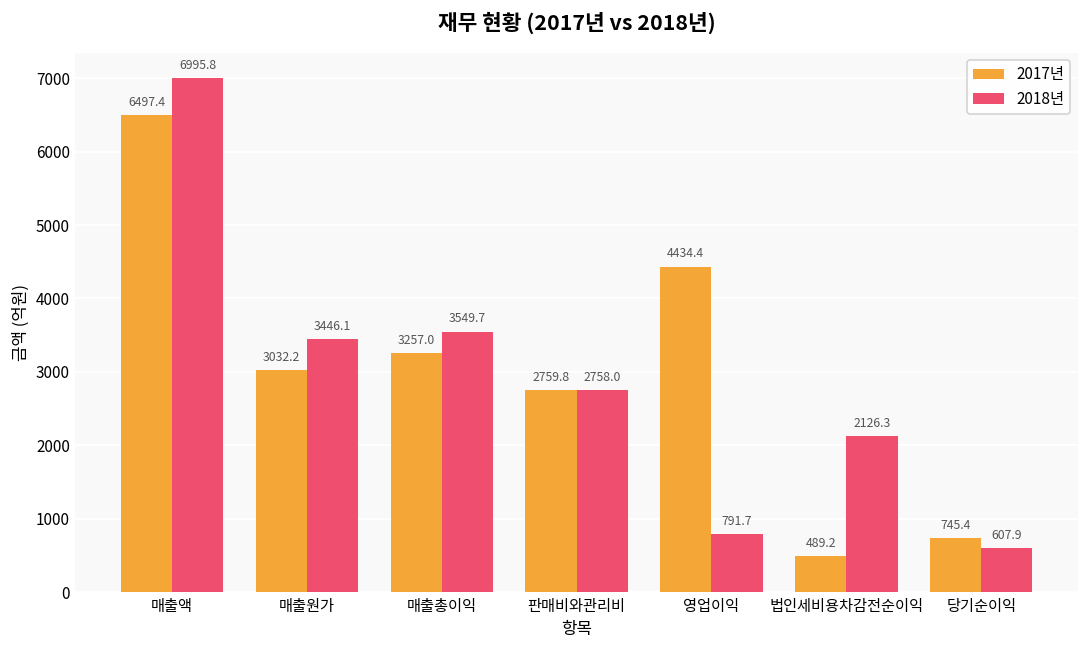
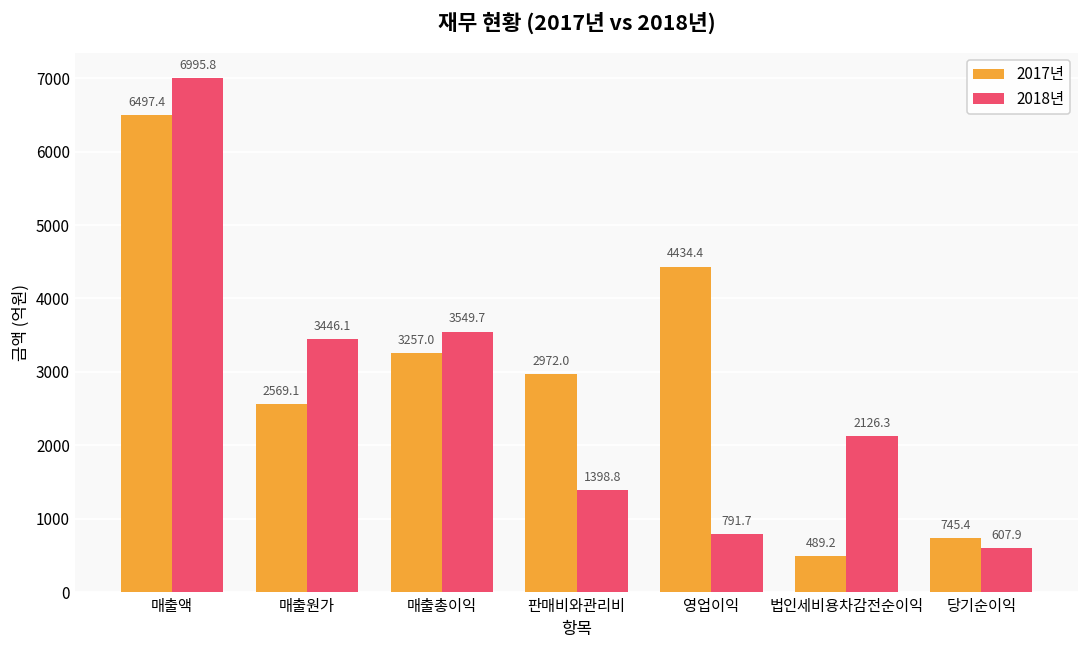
  {
    "2017년": {
      "매출액": 6497.4,
-     "매출원가": 3032.2,
+     "매출원가": 2569.1,
      "매출총이익": 3257.0,
-     "판매비와관리비": 2759.8,
+     "판매비와관리비": 2972.0,
      "영업이익": 4434.4,
      "법인세비용차감전순이익": 489.2,
      "당기순이익": 745.4
    },
    "2018년": {
      "매출액": 6995.8,
      "매출원가": 3446.1,
      "매출총이익": 3549.7,
-     "판매비와관리비": 2758.0,
+     "판매비와관리비": 1398.8,
      "영업이익": 791.7,
      "법인세비용차감전순이익": 2126.3,
      "당기순이익": 607.9
    }
  }
